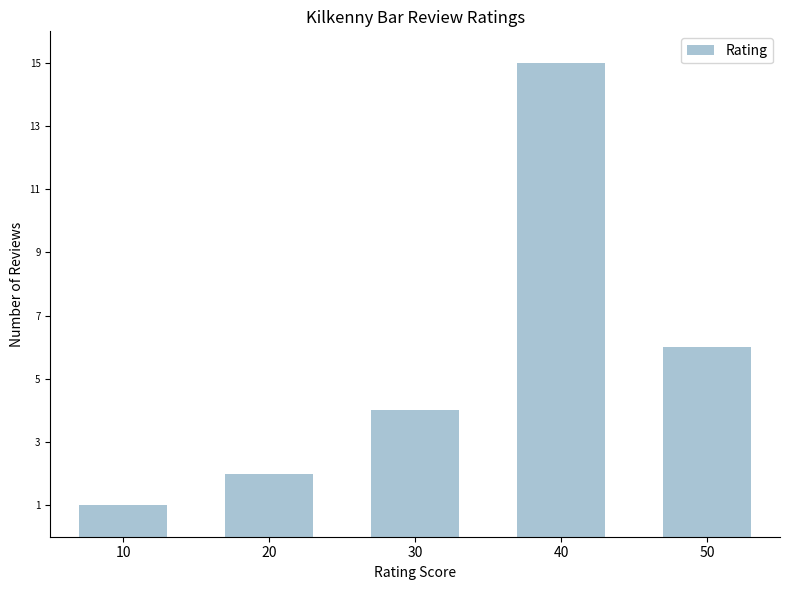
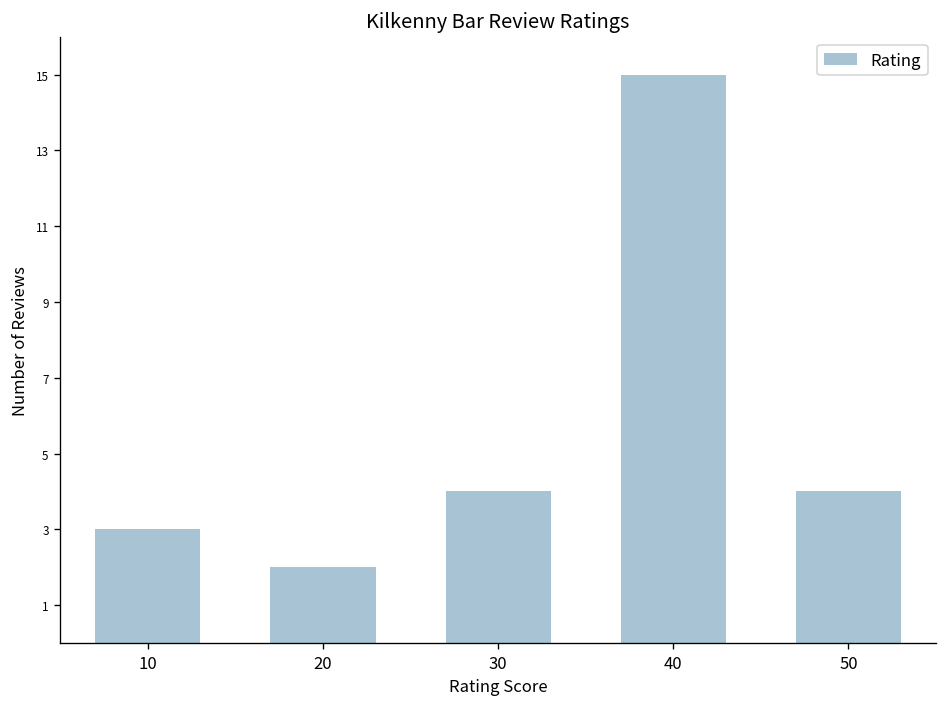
  {
-   "10": 1,
+   "10": 3,
    "20": 2,
    "30": 4,
    "40": 15,
-   "50": 6
+   "50": 4
  }
